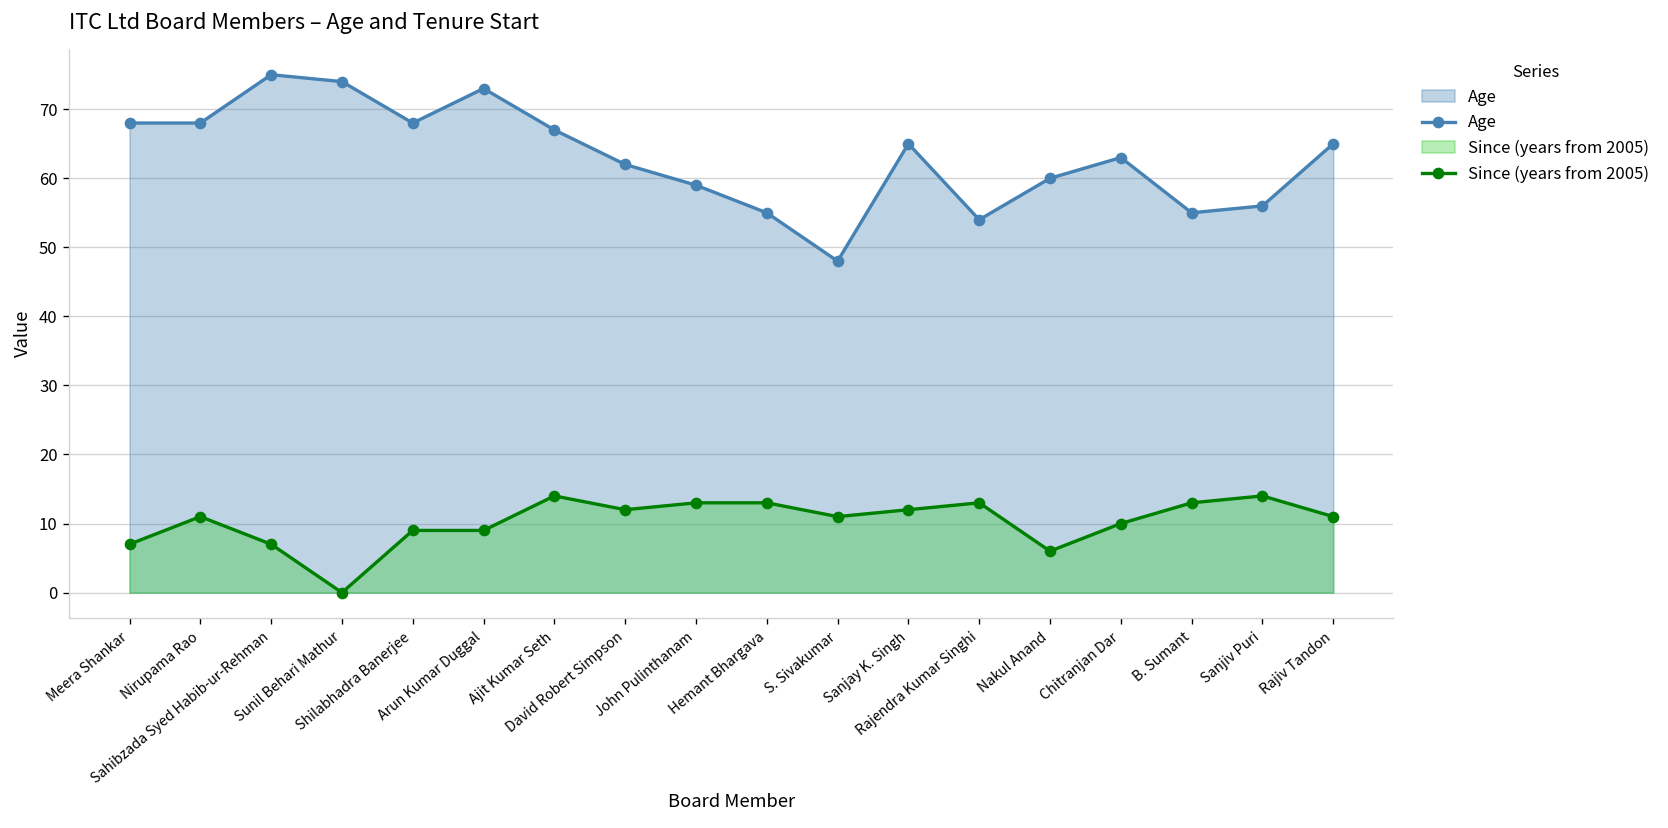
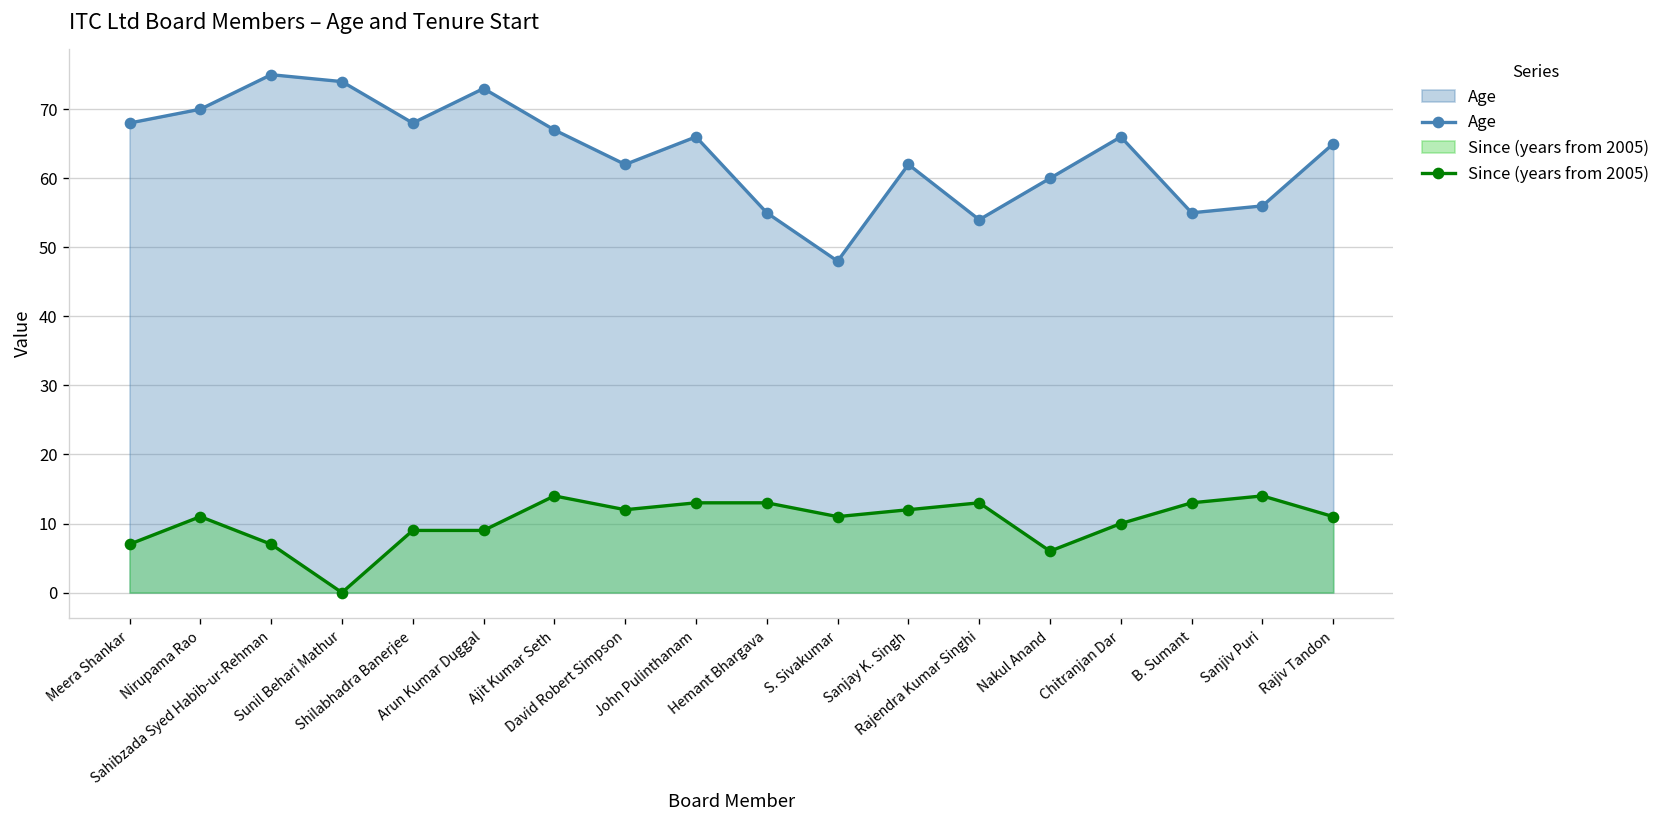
  {
    "Age": {
      "Meera Shankar": 68,
-     "Nirupama Rao": 68,
+     "Nirupama Rao": 70,
      "Sahibzada Syed Habib-ur-Rehman": 75,
      "Sunil Behari Mathur": 74,
      "Shilabhadra Banerjee": 68,
      "Arun Kumar Duggal": 73,
      "Ajit Kumar Seth": 67,
      "David Robert Simpson": 62,
-     "John Pulinthanam": 59,
+     "John Pulinthanam": 66,
      "Hemant Bhargava": 55,
      "S. Sivakumar": 48,
-     "Sanjay K. Singh": 65,
+     "Sanjay K. Singh": 62,
      "Rajendra Kumar Singhi": 54,
      "Nakul Anand": 60,
-     "Chitranjan Dar": 63,
+     "Chitranjan Dar": 66,
      "B. Sumant": 55,
      "Sanjiv Puri": 56,
      "Rajiv Tandon": 65
    }
  }
